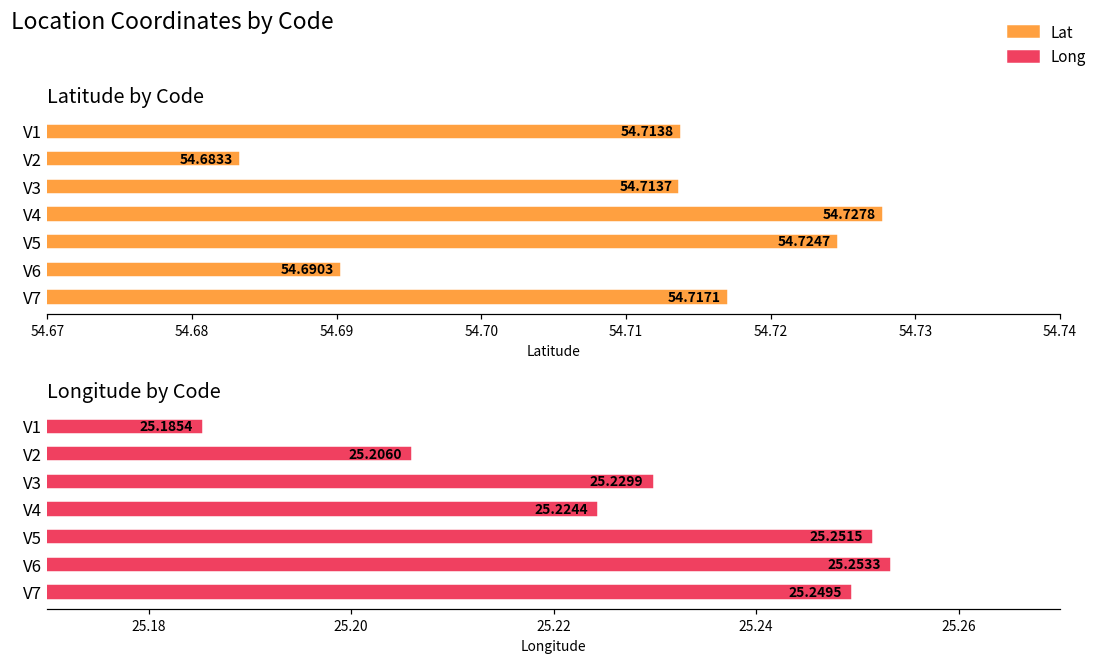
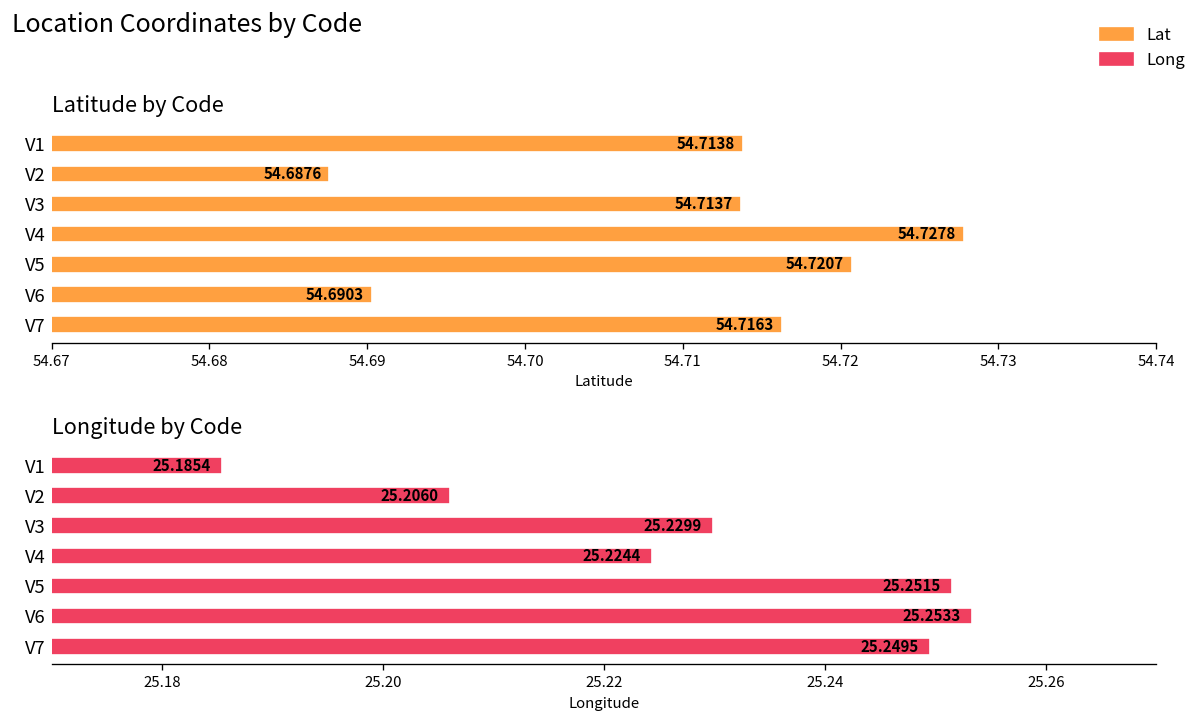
  {
    "Latitude by Code": {
      "V1": 54.7138,
-     "V2": 54.6833,
+     "V2": 54.6876,
      "V3": 54.7137,
      "V4": 54.7278,
-     "V5": 54.7247,
+     "V5": 54.7207,
      "V6": 54.6903,
-     "V7": 54.7171
+     "V7": 54.7163
    },
    "Longitude by Code": {
      "V1": 25.1854,
      "V2": 25.2060,
      "V3": 25.2299,
      "V4": 25.2244,
      "V5": 25.2515,
      "V6": 25.2533,
      "V7": 25.2495
    }
  }
